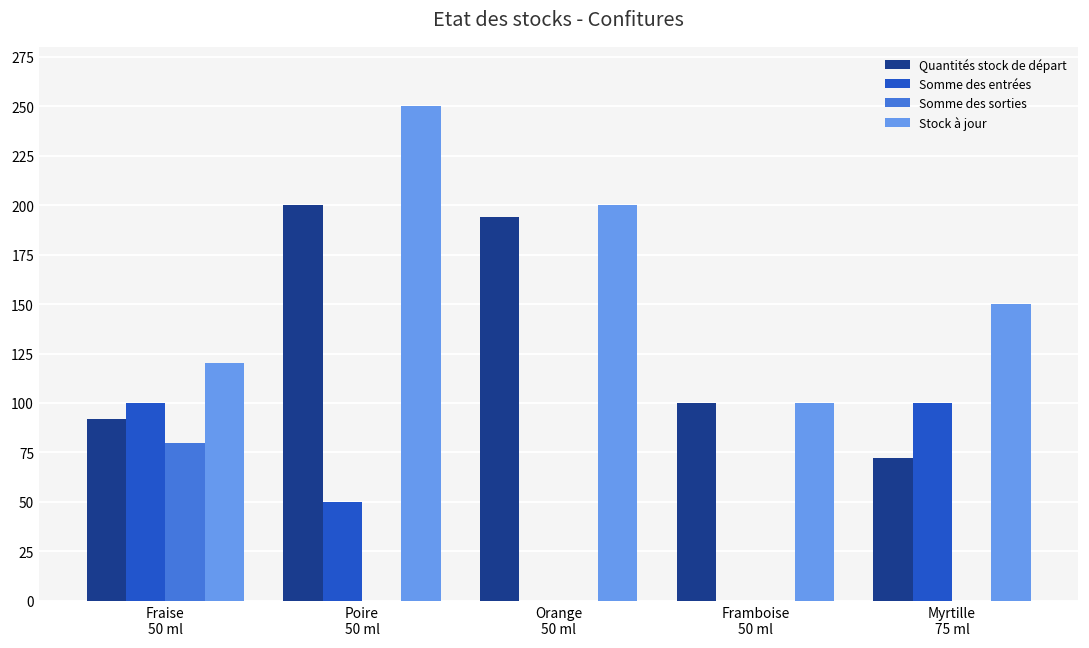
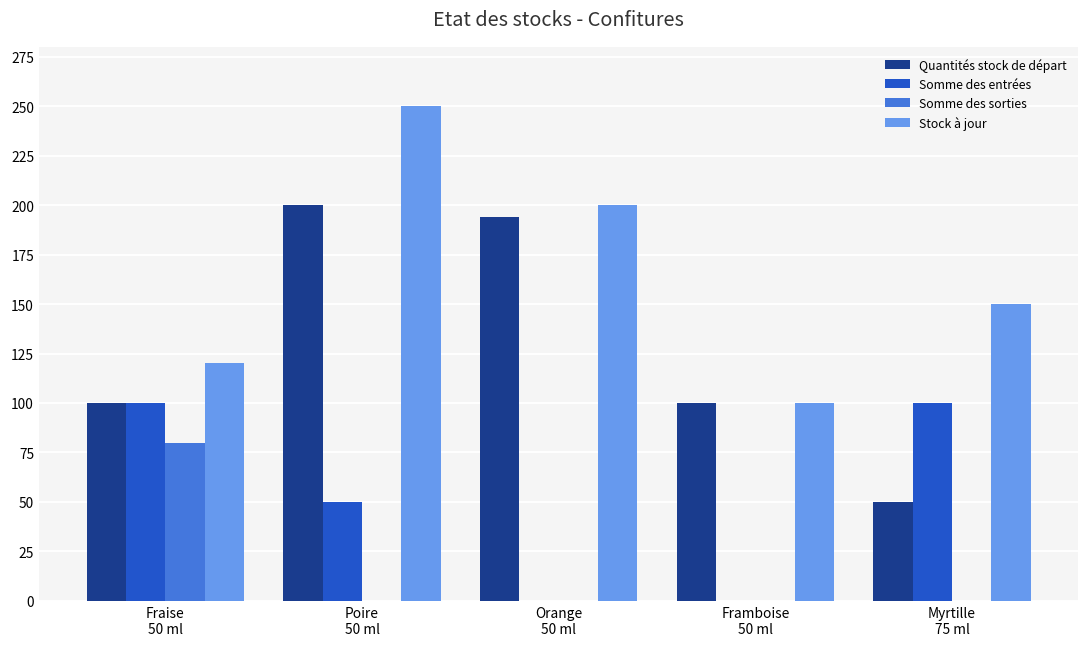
  {
    "Quantités stock de départ": {
-     "Fraise 50 ml": 92,
+     "Fraise 50 ml": 100,
      "Poire 50 ml": 200,
      "Orange 50 ml": 194,
      "Framboise 50 ml": 100,
-     "Myrtille 75 ml": 72
+     "Myrtille 75 ml": 50
    }
  }
